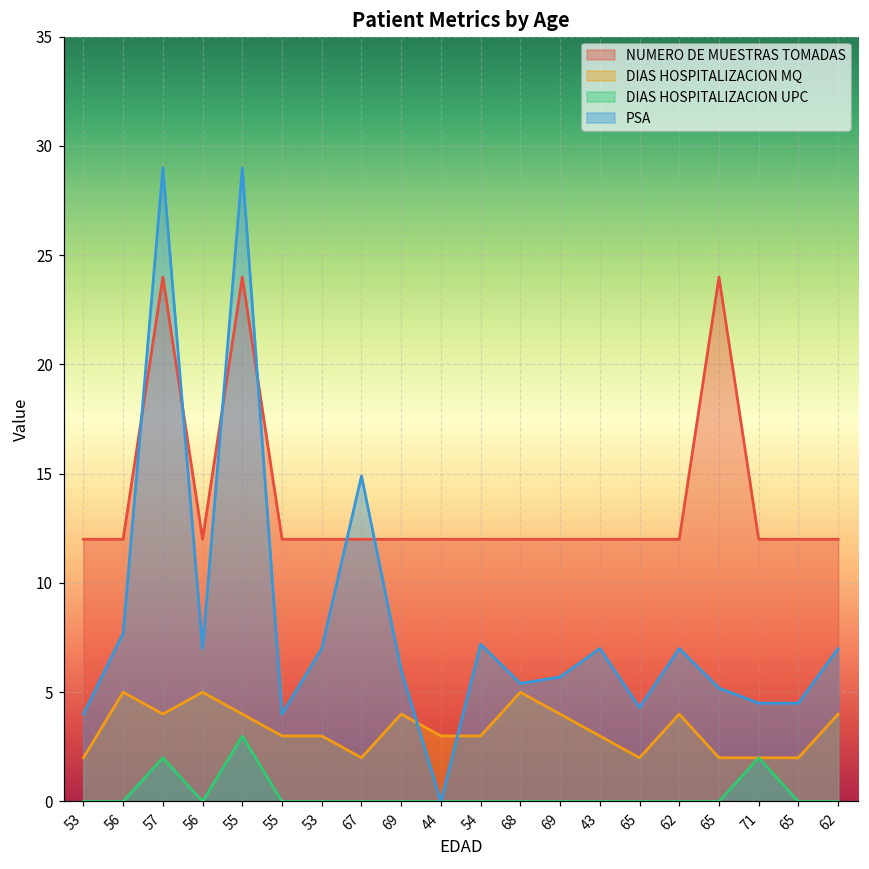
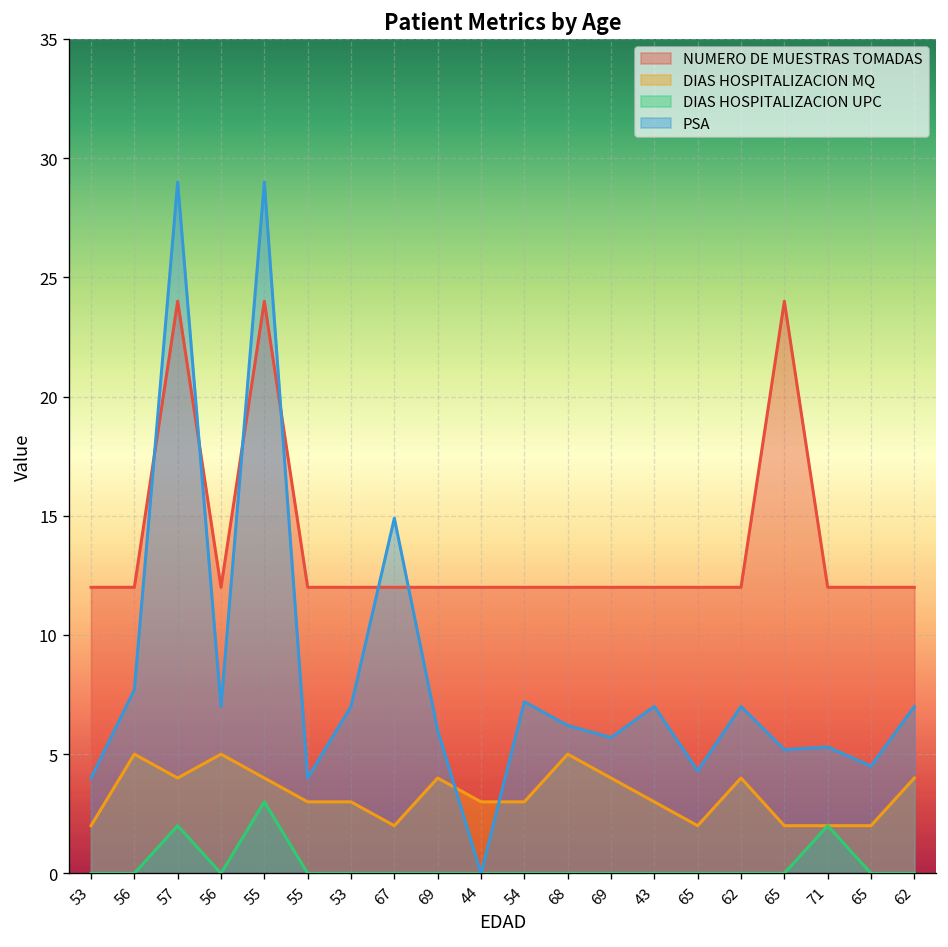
  {
    "DIAS HOSPITALIZACION UPC": {
      "57": 2.0,
      "67": 0.0,
      "54": 0.0,
      "68": 0.0,
      "43": 0.0
    },
    "PSA": {
      "57": 29.0,
      "67": 14.9,
      "54": 7.2,
-     "68": 5.4,
+     "68": 6.2,
      "43": 7.0,
-     "71": 4.5
+     "71": 5.3
    }
  }
